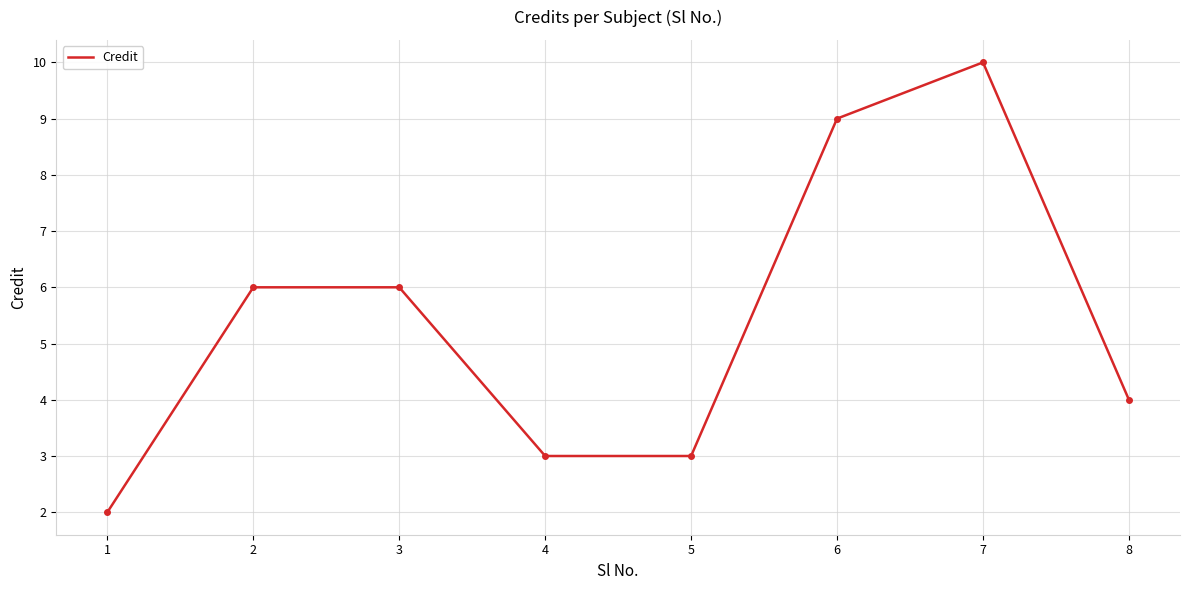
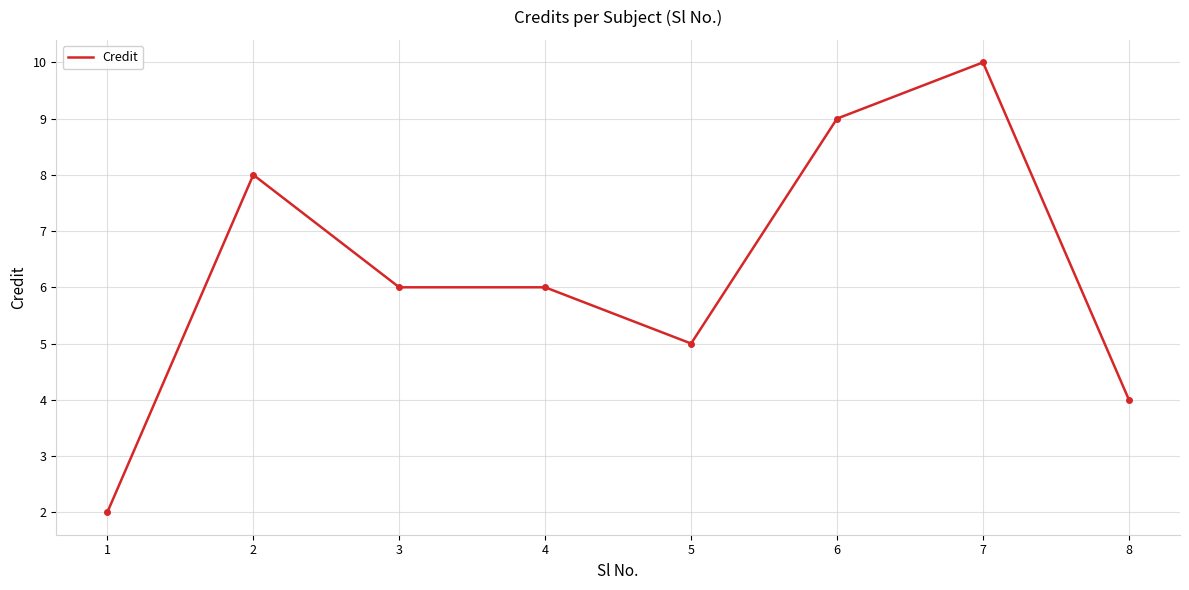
  {
    "1": 2,
-   "2": 6,
+   "2": 8,
    "3": 6,
-   "4": 3,
-   "5": 3,
+   "4": 6,
+   "5": 5,
    "6": 9,
    "7": 10,
    "8": 4
  }
